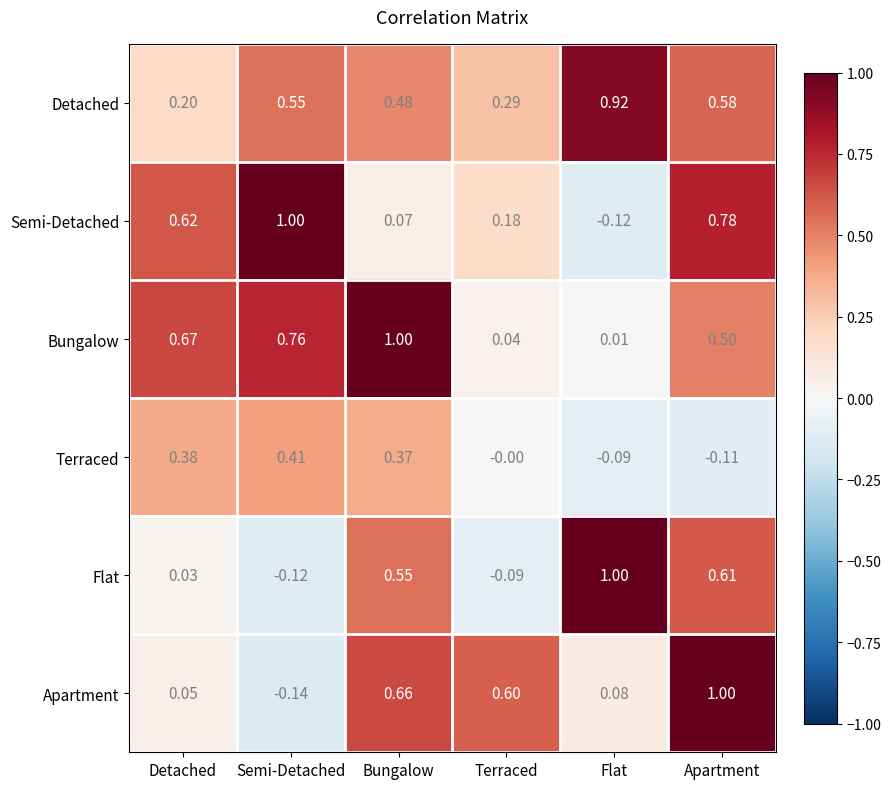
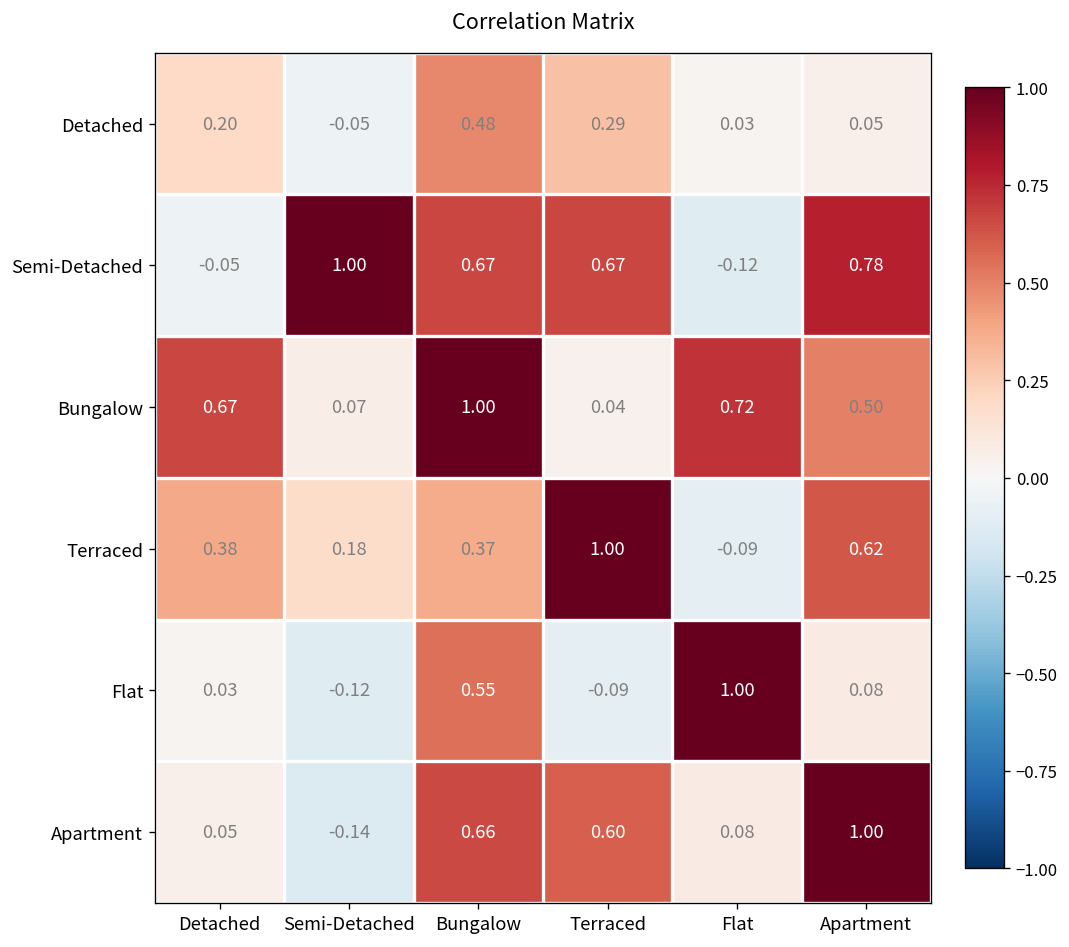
  {
    "Detached": {
      "Detached": 0.20,
-     "Semi-Detached": 0.55,
+     "Semi-Detached": -0.05,
      "Bungalow": 0.48,
      "Terraced": 0.29,
-     "Flat": 0.92,
-     "Apartment": 0.58
+     "Flat": 0.03,
+     "Apartment": 0.05
    },
    "Semi-Detached": {
-     "Detached": 0.62,
+     "Detached": -0.05,
      "Semi-Detached": 1.00,
-     "Bungalow": 0.07,
-     "Terraced": 0.18,
+     "Bungalow": 0.67,
+     "Terraced": 0.67,
      "Flat": -0.12,
      "Apartment": 0.78
    },
    "Bungalow": {
      "Detached": 0.67,
-     "Semi-Detached": 0.76,
+     "Semi-Detached": 0.07,
      "Bungalow": 1.00,
      "Terraced": 0.04,
-     "Flat": 0.01,
+     "Flat": 0.72,
      "Apartment": 0.50
    },
    "Terraced": {
      "Detached": 0.38,
-     "Semi-Detached": 0.41,
+     "Semi-Detached": 0.18,
      "Bungalow": 0.37,
-     "Terraced": -0.00,
+     "Terraced": 1.00,
      "Flat": -0.09,
-     "Apartment": -0.11
+     "Apartment": 0.62
    },
    "Flat": {
      "Detached": 0.03,
      "Semi-Detached": -0.12,
      "Bungalow": 0.55,
      "Terraced": -0.09,
      "Flat": 1.00,
-     "Apartment": 0.61
+     "Apartment": 0.08
    },
    "Apartment": {
      "Detached": 0.05,
      "Semi-Detached": -0.14,
      "Bungalow": 0.66,
      "Terraced": 0.60,
      "Flat": 0.08,
      "Apartment": 1.00
    }
  }
